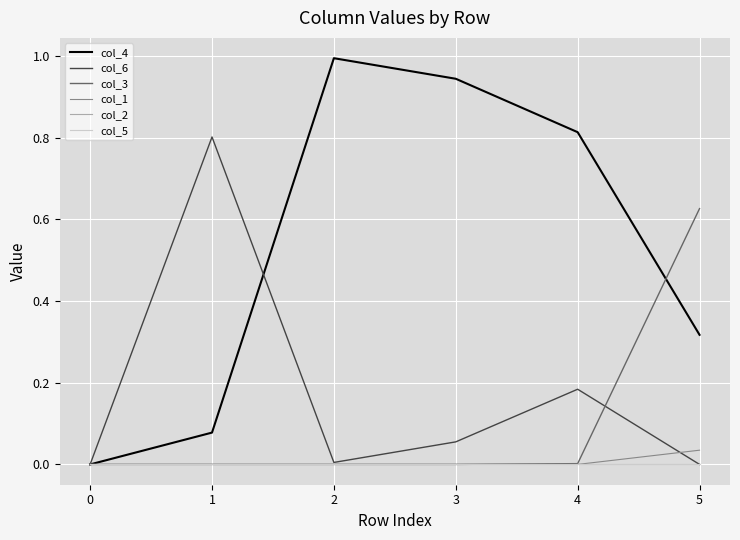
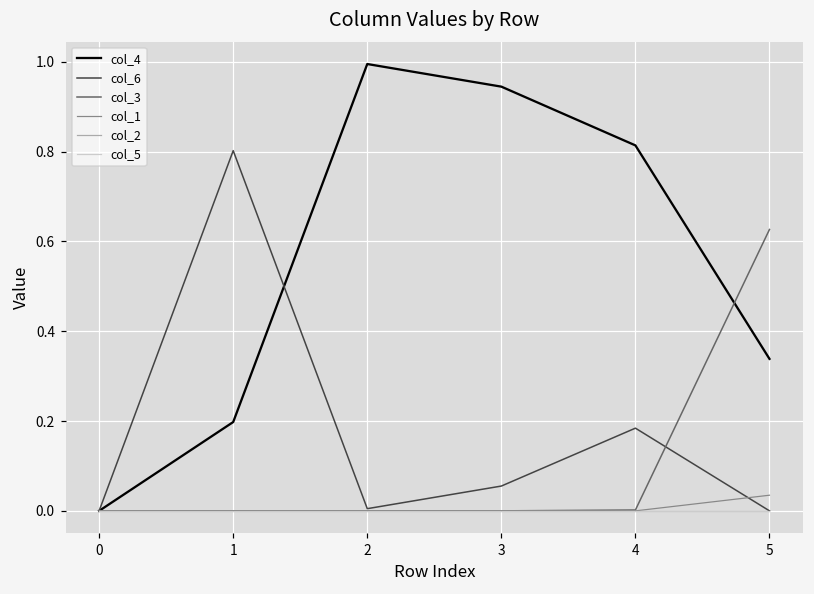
  {
    "col_4": {
-     "1": 0.08,
+     "1": 0.20,
      "2": 1.00,
      "3": 0.94,
      "4": 0.81,
-     "5": 0.32
+     "5": 0.34
    }
  }
